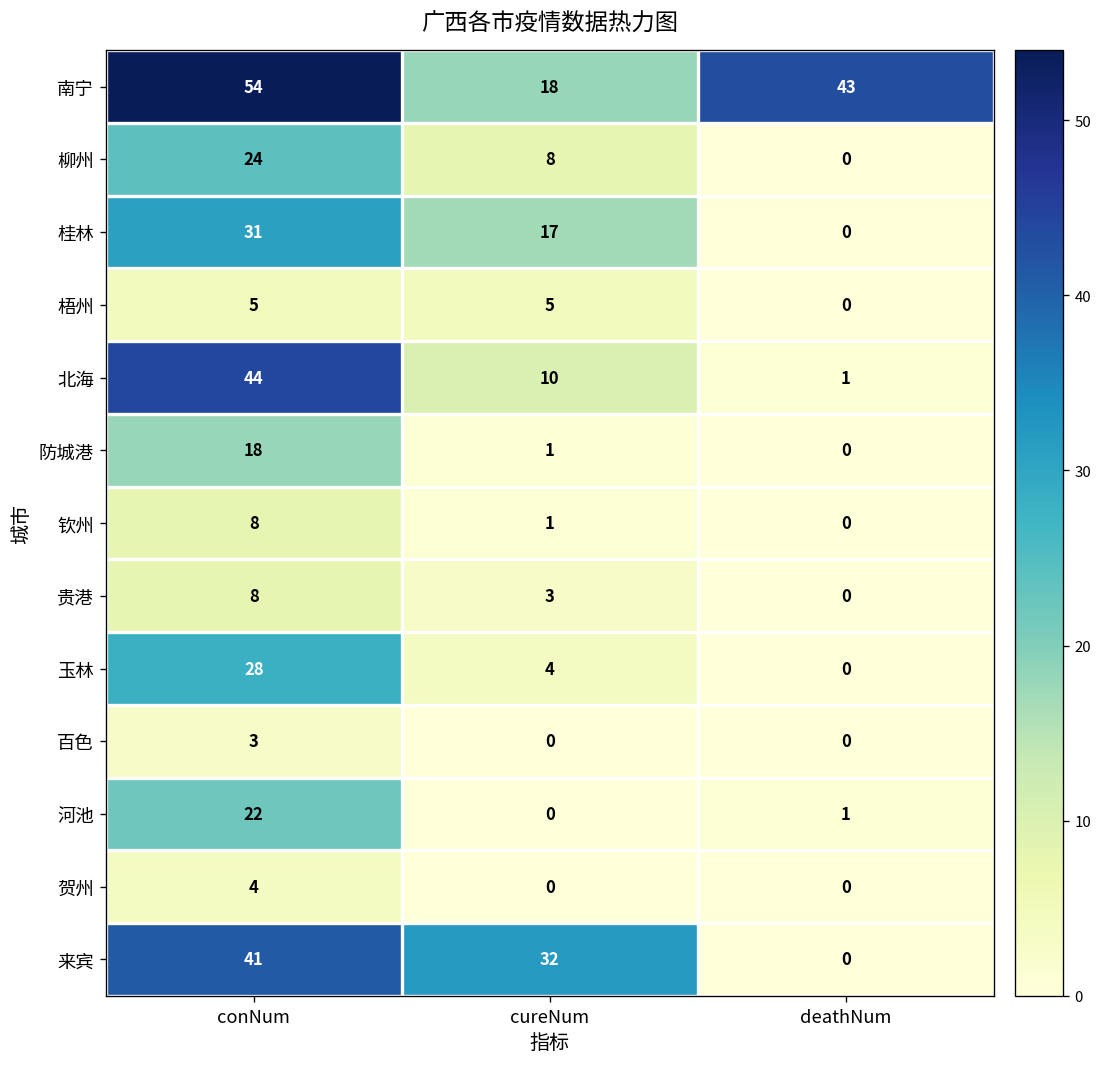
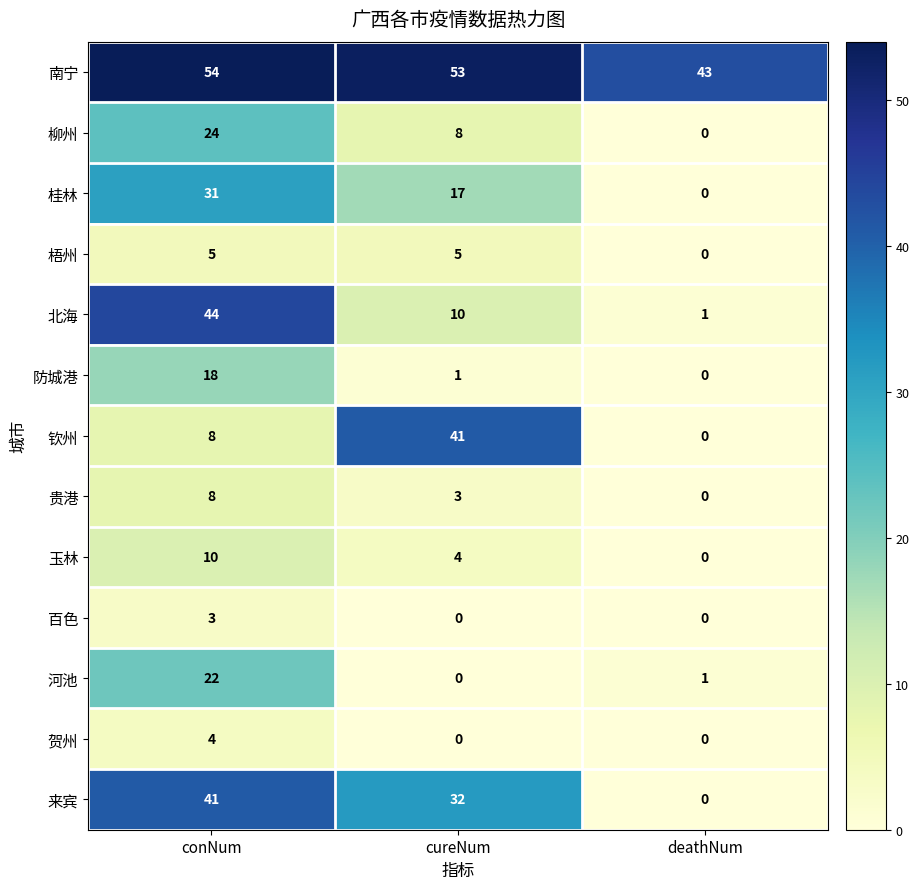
  {
    "南宁": {
      "conNum": 54,
-     "cureNum": 18,
+     "cureNum": 53,
      "deathNum": 43
    },
    "柳州": {
      "conNum": 24,
      "cureNum": 8,
      "deathNum": 0
    },
    "桂林": {
      "conNum": 31,
      "cureNum": 17,
      "deathNum": 0
    },
    "梧州": {
      "conNum": 5,
      "cureNum": 5,
      "deathNum": 0
    },
    "北海": {
      "conNum": 44,
      "cureNum": 10,
      "deathNum": 1
    },
    "防城港": {
      "conNum": 18,
      "cureNum": 1,
      "deathNum": 0
    },
    "钦州": {
      "conNum": 8,
-     "cureNum": 1,
+     "cureNum": 41,
      "deathNum": 0
    },
    "贵港": {
      "conNum": 8,
      "cureNum": 3,
      "deathNum": 0
    },
    "玉林": {
-     "conNum": 28,
+     "conNum": 10,
      "cureNum": 4,
      "deathNum": 0
    },
    "百色": {
      "conNum": 3,
      "cureNum": 0,
      "deathNum": 0
    },
    "河池": {
      "conNum": 22,
      "cureNum": 0,
      "deathNum": 1
    },
    "贺州": {
      "conNum": 4,
      "cureNum": 0,
      "deathNum": 0
    },
    "来宾": {
      "conNum": 41,
      "cureNum": 32,
      "deathNum": 0
    }
  }
